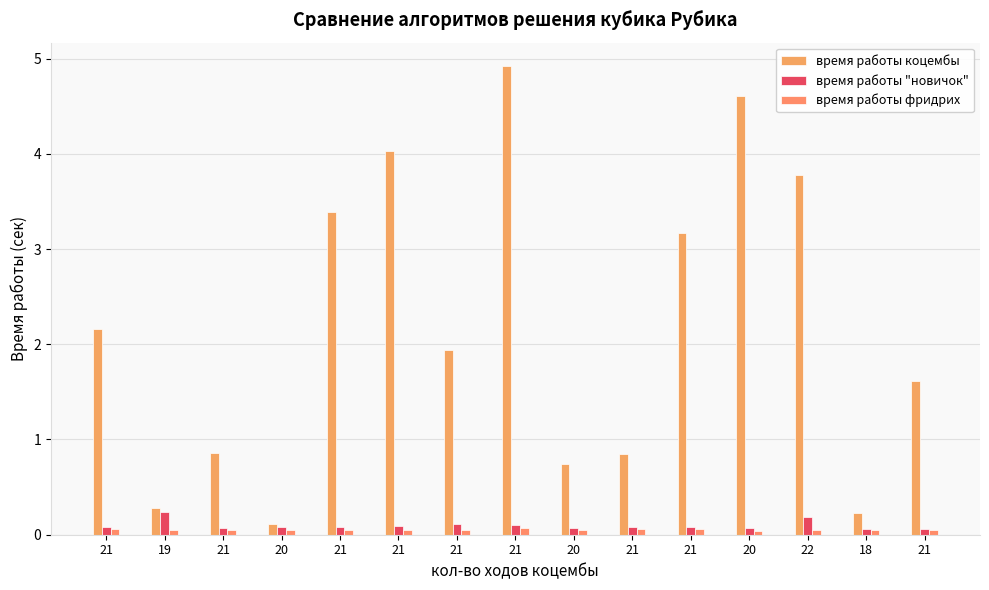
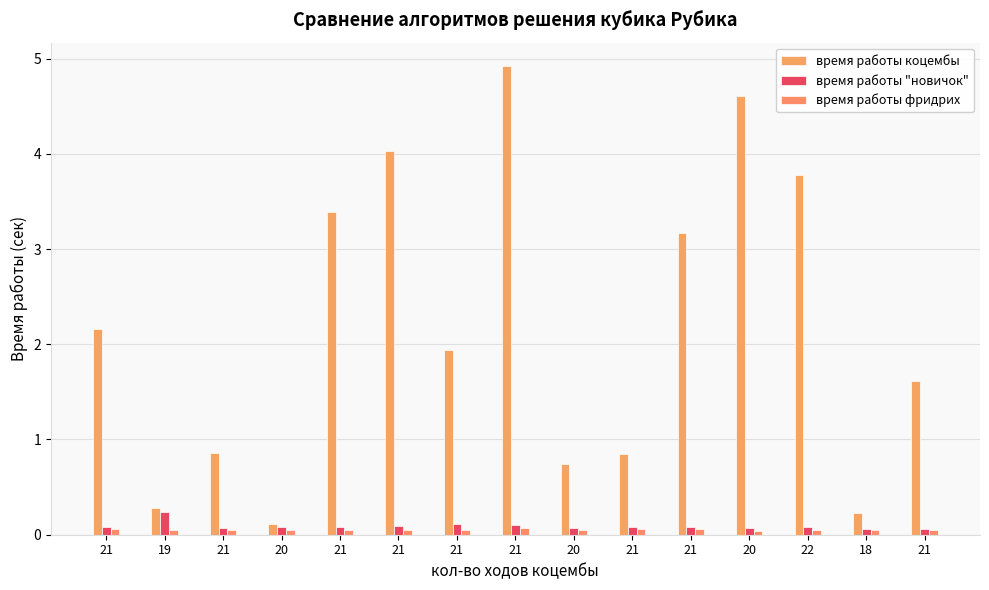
  {
    "время работы \"новичок\"": {
      "19": 0.2,
-     "22": 0.2,
+     "22": 0.1,
      "18": 0.1
    }
  }
